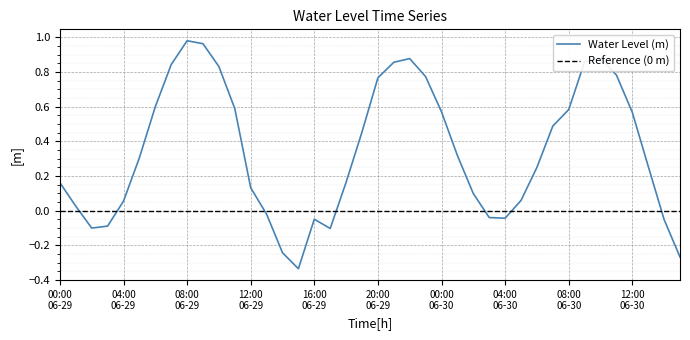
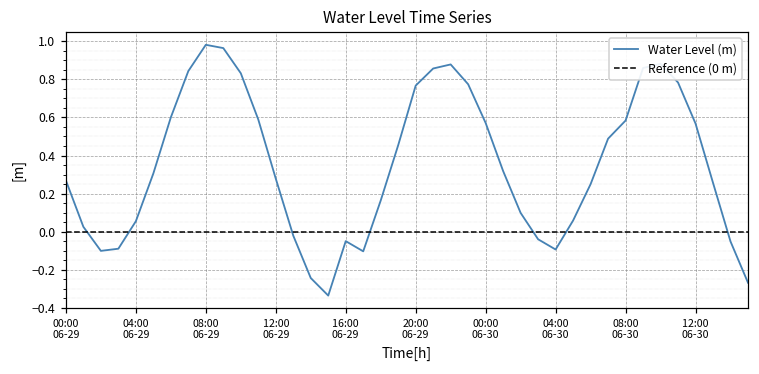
  {
-   "00:00 06-29": 0.16,
+   "00:00 06-29": 0.27,
    "04:00 06-29": 0.06,
    "08:00 06-29": 0.98,
-   "12:00 06-29": 0.13,
+   "12:00 06-29": 0.28,
    "16:00 06-29": -0.05,
    "20:00 06-29": 0.77,
    "00:00 06-30": 0.57,
-   "04:00 06-30": -0.04,
+   "04:00 06-30": -0.09,
    "08:00 06-30": 0.58,
    "12:00 06-30": 0.57
  }
